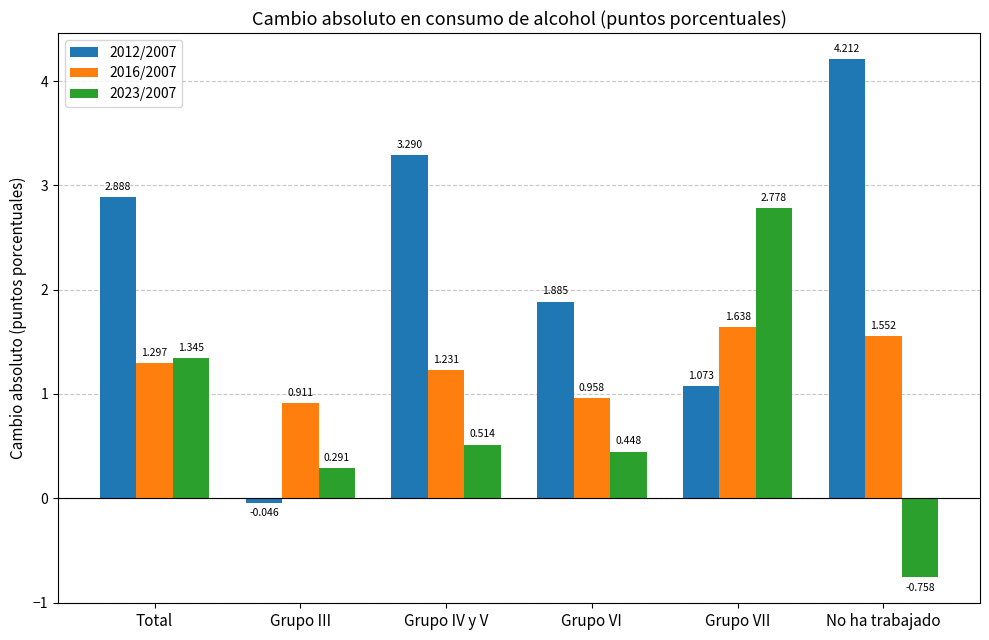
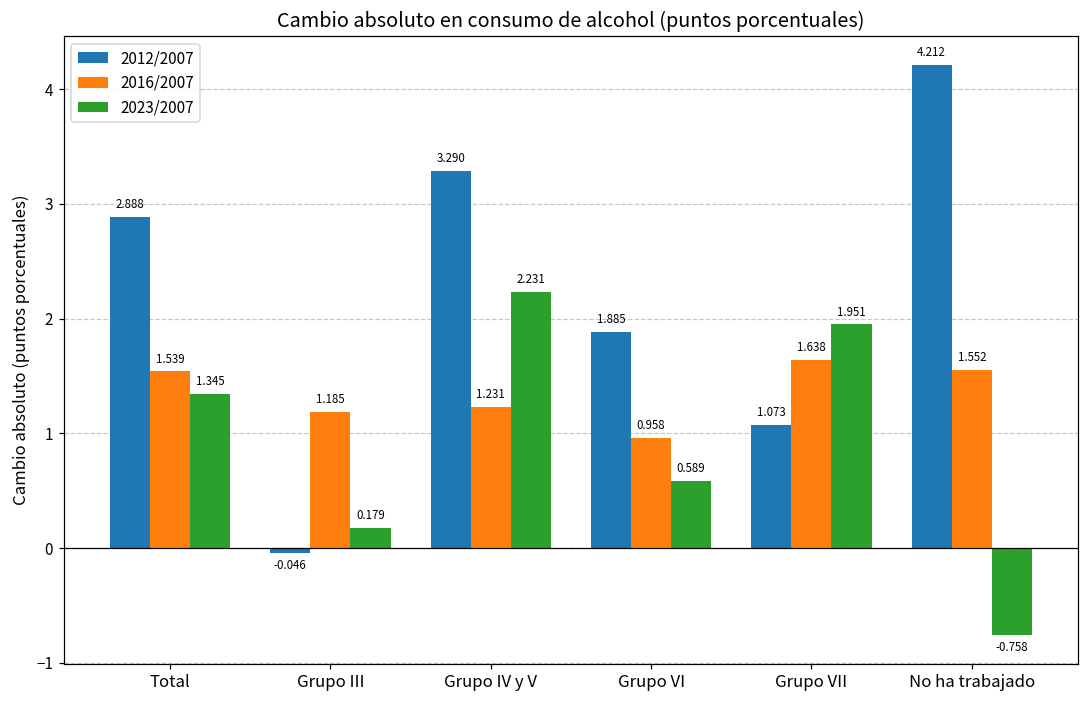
  {
    "2012/2007": {
      "Total": 2.888,
      "Grupo III": -0.046,
      "Grupo IV y V": 3.290,
      "Grupo VI": 1.885,
      "Grupo VII": 1.073,
      "No ha trabajado": 4.212
    },
    "2016/2007": {
-     "Total": 1.297,
-     "Grupo III": 0.911,
+     "Total": 1.539,
+     "Grupo III": 1.185,
      "Grupo IV y V": 1.231,
      "Grupo VI": 0.958,
      "Grupo VII": 1.638,
      "No ha trabajado": 1.552
    },
    "2023/2007": {
      "Total": 1.345,
-     "Grupo III": 0.291,
-     "Grupo IV y V": 0.514,
-     "Grupo VI": 0.448,
-     "Grupo VII": 2.778,
+     "Grupo III": 0.179,
+     "Grupo IV y V": 2.231,
+     "Grupo VI": 0.589,
+     "Grupo VII": 1.951,
      "No ha trabajado": -0.758
    }
  }
